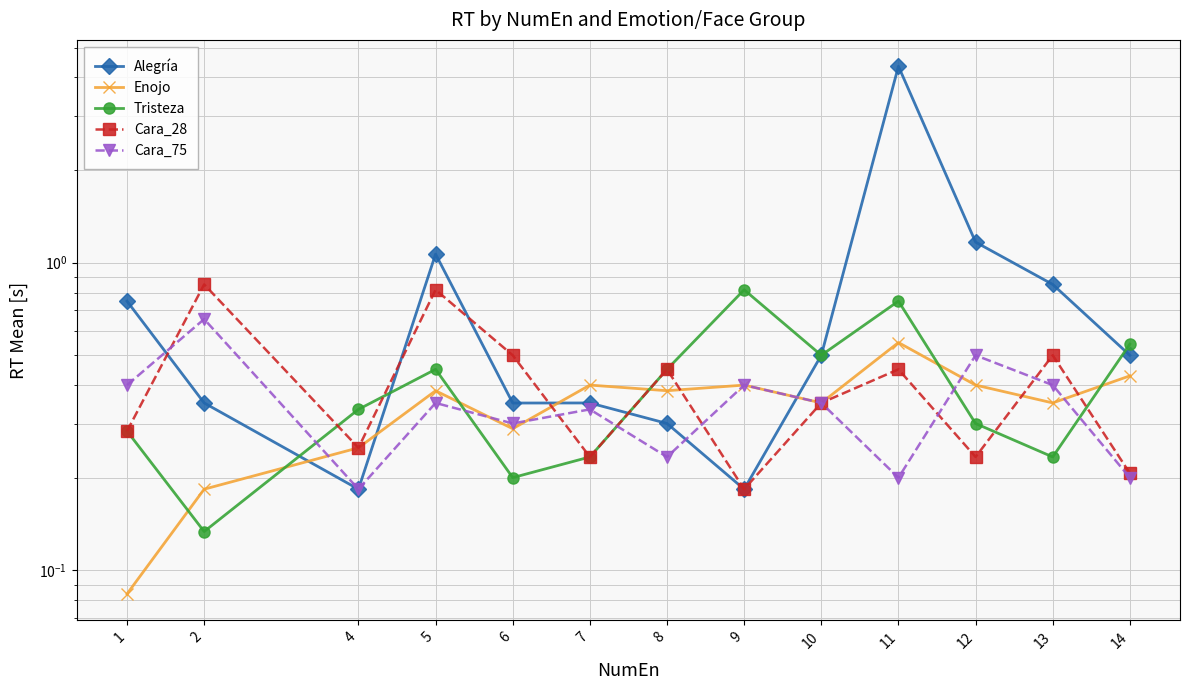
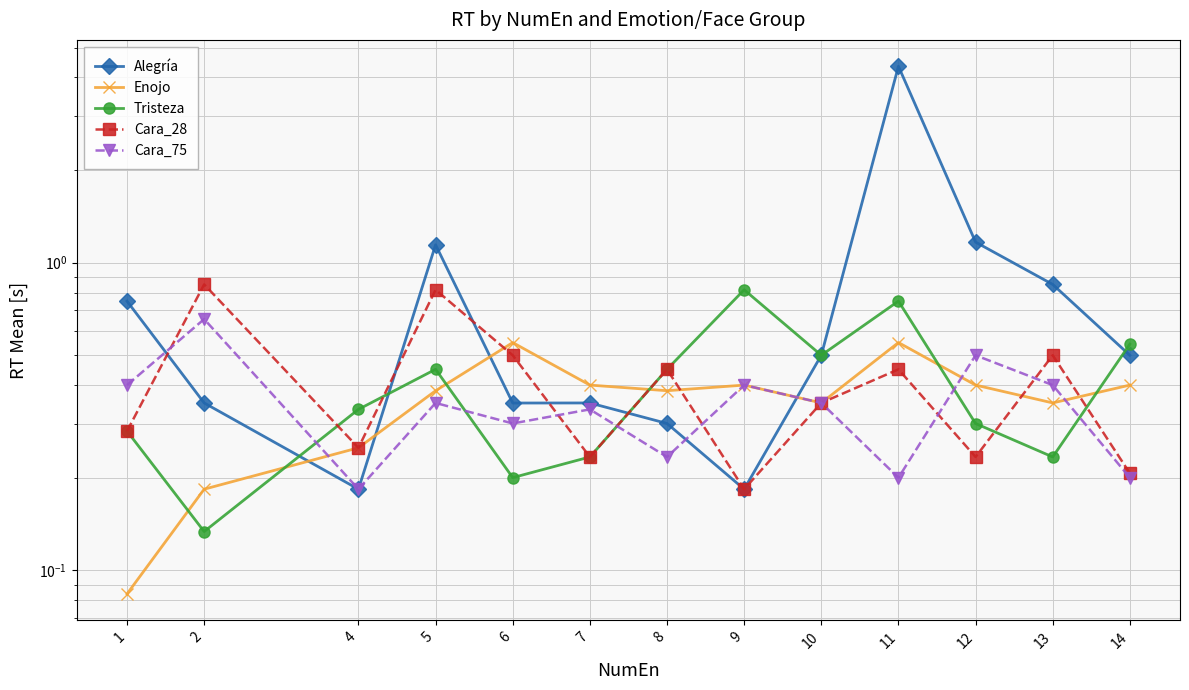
  {
    "Alegría": {
      "1": 0.75,
      "2": 0.35,
-     "5": 1.07,
+     "5": 1.14,
      "6": 0.35,
      "7": 0.35,
      "8": 0.30,
      "11": 4.3,
      "12": 1.17,
      "13": 0.85,
      "14": 0.50
    },
    "Enojo": {
      "1": 0.084,
      "2": 0.18,
      "5": 0.38,
-     "6": 0.29,
+     "6": 0.55,
      "7": 0.40,
      "8": 0.38,
      "11": 0.55,
      "12": 0.40,
      "13": 0.35,
-     "14": 0.43
+     "14": 0.40
    },
    "Tristeza": {
      "2": 0.13,
      "4": 0.33,
      "5": 0.45,
      "6": 0.20,
      "9": 0.82,
      "11": 0.75,
      "12": 0.30,
      "13": 0.23,
      "14": 0.54
    },
    "Cara_28": {
      "2": 0.85,
      "5": 0.82,
      "6": 0.50,
      "11": 0.45,
      "12": 0.23,
      "13": 0.50,
      "14": 0.21
    },
    "Cara_75": {
      "1": 0.40,
      "2": 0.66,
      "5": 0.35,
      "6": 0.30,
      "7": 0.33,
      "8": 0.23,
      "11": 0.20,
      "12": 0.50,
      "13": 0.40,
      "14": 0.20
    }
  }
